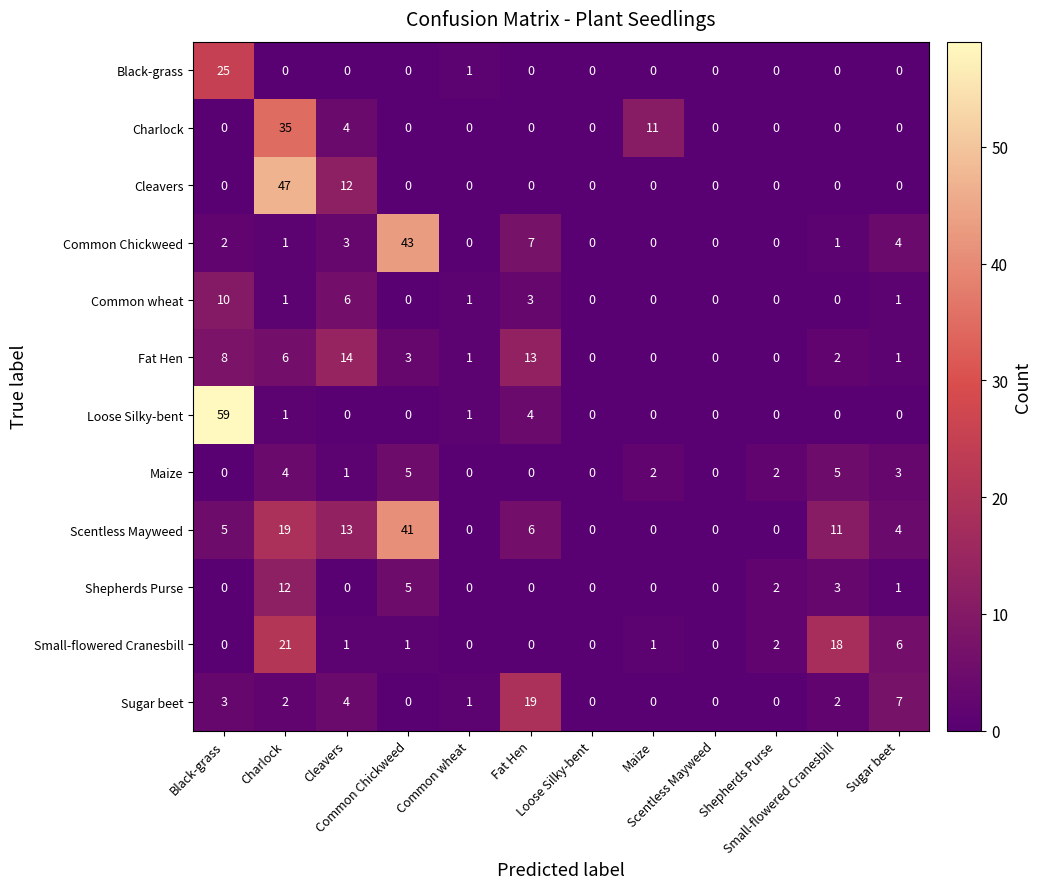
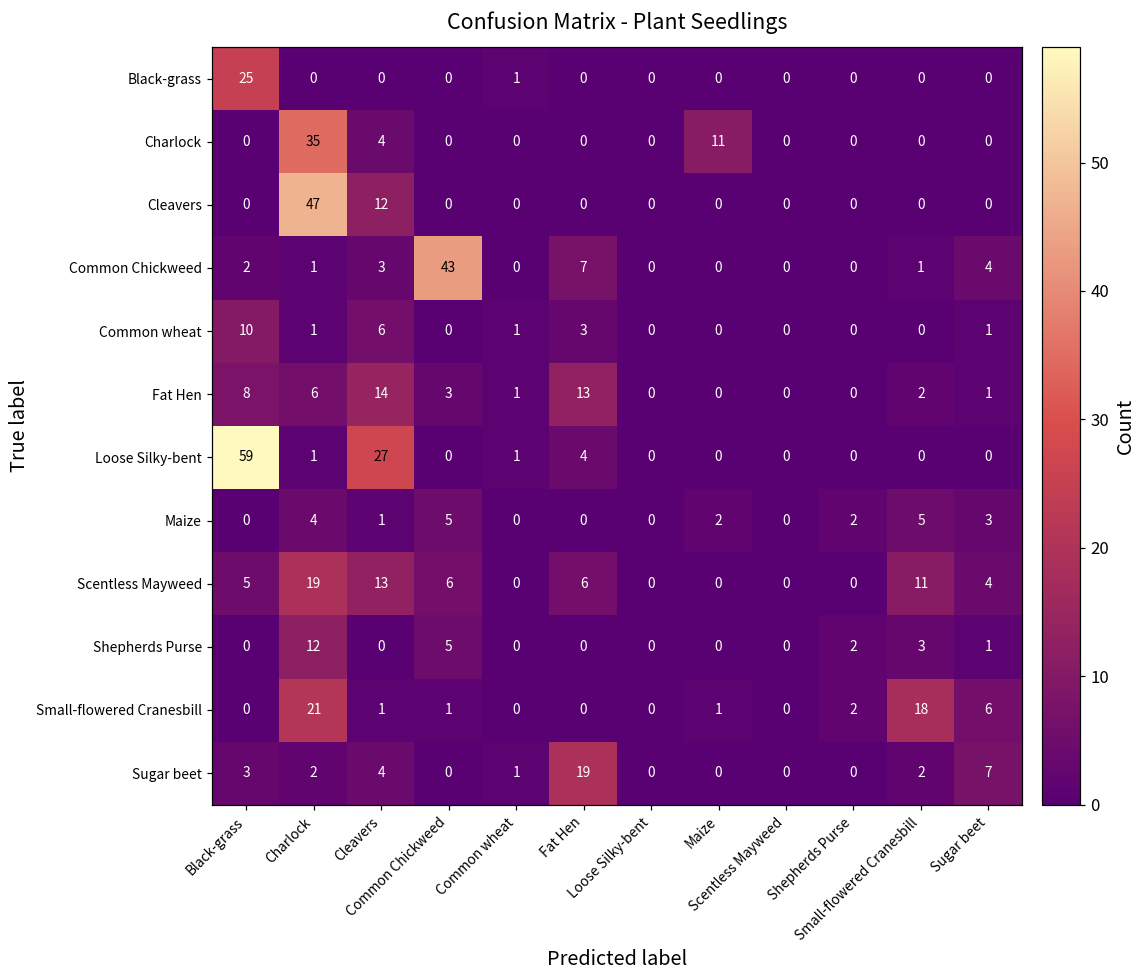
  {
    "Black-grass": {
      "Black-grass": 25,
      "Charlock": 0,
      "Cleavers": 0,
      "Common Chickweed": 0,
      "Common wheat": 1,
      "Fat Hen": 0,
      "Loose Silky-bent": 0,
      "Maize": 0,
      "Scentless Mayweed": 0,
      "Shepherds Purse": 0,
      "Small-flowered Cranesbill": 0,
      "Sugar beet": 0
    },
    "Charlock": {
      "Black-grass": 0,
      "Charlock": 35,
      "Cleavers": 4,
      "Common Chickweed": 0,
      "Common wheat": 0,
      "Fat Hen": 0,
      "Loose Silky-bent": 0,
      "Maize": 11,
      "Scentless Mayweed": 0,
      "Shepherds Purse": 0,
      "Small-flowered Cranesbill": 0,
      "Sugar beet": 0
    },
    "Cleavers": {
      "Black-grass": 0,
      "Charlock": 47,
      "Cleavers": 12,
      "Common Chickweed": 0,
      "Common wheat": 0,
      "Fat Hen": 0,
      "Loose Silky-bent": 0,
      "Maize": 0,
      "Scentless Mayweed": 0,
      "Shepherds Purse": 0,
      "Small-flowered Cranesbill": 0,
      "Sugar beet": 0
    },
    "Common Chickweed": {
      "Black-grass": 2,
      "Charlock": 1,
      "Cleavers": 3,
      "Common Chickweed": 43,
      "Common wheat": 0,
      "Fat Hen": 7,
      "Loose Silky-bent": 0,
      "Maize": 0,
      "Scentless Mayweed": 0,
      "Shepherds Purse": 0,
      "Small-flowered Cranesbill": 1,
      "Sugar beet": 4
    },
    "Common wheat": {
      "Black-grass": 10,
      "Charlock": 1,
      "Cleavers": 6,
      "Common Chickweed": 0,
      "Common wheat": 1,
      "Fat Hen": 3,
      "Loose Silky-bent": 0,
      "Maize": 0,
      "Scentless Mayweed": 0,
      "Shepherds Purse": 0,
      "Small-flowered Cranesbill": 0,
      "Sugar beet": 1
    },
    "Fat Hen": {
      "Black-grass": 8,
      "Charlock": 6,
      "Cleavers": 14,
      "Common Chickweed": 3,
      "Common wheat": 1,
      "Fat Hen": 13,
      "Loose Silky-bent": 0,
      "Maize": 0,
      "Scentless Mayweed": 0,
      "Shepherds Purse": 0,
      "Small-flowered Cranesbill": 2,
      "Sugar beet": 1
    },
    "Loose Silky-bent": {
      "Black-grass": 59,
      "Charlock": 1,
-     "Cleavers": 0,
+     "Cleavers": 27,
      "Common Chickweed": 0,
      "Common wheat": 1,
      "Fat Hen": 4,
      "Loose Silky-bent": 0,
      "Maize": 0,
      "Scentless Mayweed": 0,
      "Shepherds Purse": 0,
      "Small-flowered Cranesbill": 0,
      "Sugar beet": 0
    },
    "Maize": {
      "Black-grass": 0,
      "Charlock": 4,
      "Cleavers": 1,
      "Common Chickweed": 5,
      "Common wheat": 0,
      "Fat Hen": 0,
      "Loose Silky-bent": 0,
      "Maize": 2,
      "Scentless Mayweed": 0,
      "Shepherds Purse": 2,
      "Small-flowered Cranesbill": 5,
      "Sugar beet": 3
    },
    "Scentless Mayweed": {
      "Black-grass": 5,
      "Charlock": 19,
      "Cleavers": 13,
-     "Common Chickweed": 41,
+     "Common Chickweed": 6,
      "Common wheat": 0,
      "Fat Hen": 6,
      "Loose Silky-bent": 0,
      "Maize": 0,
      "Scentless Mayweed": 0,
      "Shepherds Purse": 0,
      "Small-flowered Cranesbill": 11,
      "Sugar beet": 4
    },
    "Shepherds Purse": {
      "Black-grass": 0,
      "Charlock": 12,
      "Cleavers": 0,
      "Common Chickweed": 5,
      "Common wheat": 0,
      "Fat Hen": 0,
      "Loose Silky-bent": 0,
      "Maize": 0,
      "Scentless Mayweed": 0,
      "Shepherds Purse": 2,
      "Small-flowered Cranesbill": 3,
      "Sugar beet": 1
    },
    "Small-flowered Cranesbill": {
      "Black-grass": 0,
      "Charlock": 21,
      "Cleavers": 1,
      "Common Chickweed": 1,
      "Common wheat": 0,
      "Fat Hen": 0,
      "Loose Silky-bent": 0,
      "Maize": 1,
      "Scentless Mayweed": 0,
      "Shepherds Purse": 2,
      "Small-flowered Cranesbill": 18,
      "Sugar beet": 6
    },
    "Sugar beet": {
      "Black-grass": 3,
      "Charlock": 2,
      "Cleavers": 4,
      "Common Chickweed": 0,
      "Common wheat": 1,
      "Fat Hen": 19,
      "Loose Silky-bent": 0,
      "Maize": 0,
      "Scentless Mayweed": 0,
      "Shepherds Purse": 0,
      "Small-flowered Cranesbill": 2,
      "Sugar beet": 7
    }
  }
